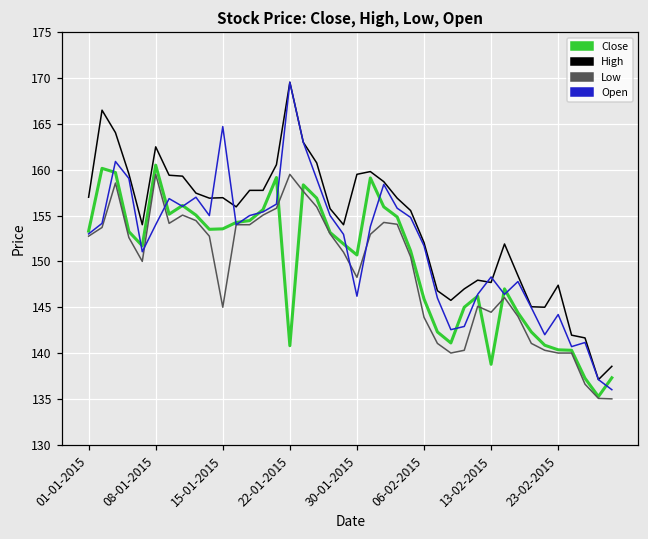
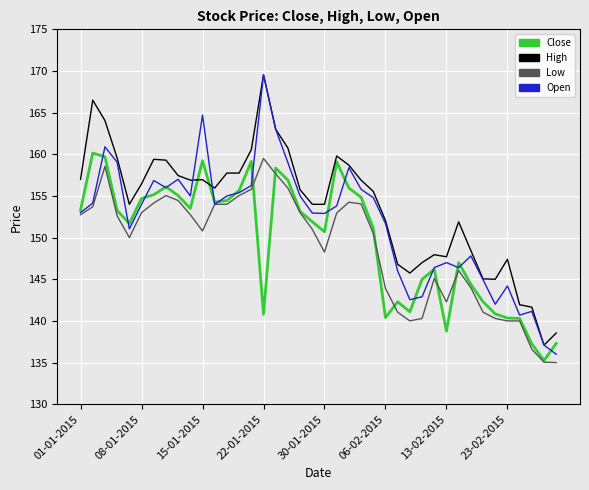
  {
    "Close": {
-     "08-01-2015": 161,
-     "15-01-2015": 154,
+     "08-01-2015": 155,
+     "15-01-2015": 159,
      "22-01-2015": 141,
      "30-01-2015": 151,
-     "06-02-2015": 146,
+     "06-02-2015": 140,
      "13-02-2015": 139,
      "23-02-2015": 140
    },
    "High": {
      "01-01-2015": 157,
-     "08-01-2015": 163,
+     "08-01-2015": 156,
      "15-01-2015": 157,
-     "30-01-2015": 160,
+     "30-01-2015": 154,
      "06-02-2015": 152,
      "13-02-2015": 148,
      "23-02-2015": 147
    },
    "Low": {
-     "08-01-2015": 160,
-     "15-01-2015": 145,
+     "08-01-2015": 153,
+     "15-01-2015": 151,
      "22-01-2015": 160,
      "30-01-2015": 148,
      "06-02-2015": 144,
-     "13-02-2015": 144,
+     "13-02-2015": 142,
      "23-02-2015": 140
    },
    "Open": {
      "08-01-2015": 154,
      "15-01-2015": 165,
-     "30-01-2015": 146,
+     "30-01-2015": 153,
      "06-02-2015": 152,
-     "13-02-2015": 148,
+     "13-02-2015": 147,
      "23-02-2015": 144
    }
  }
